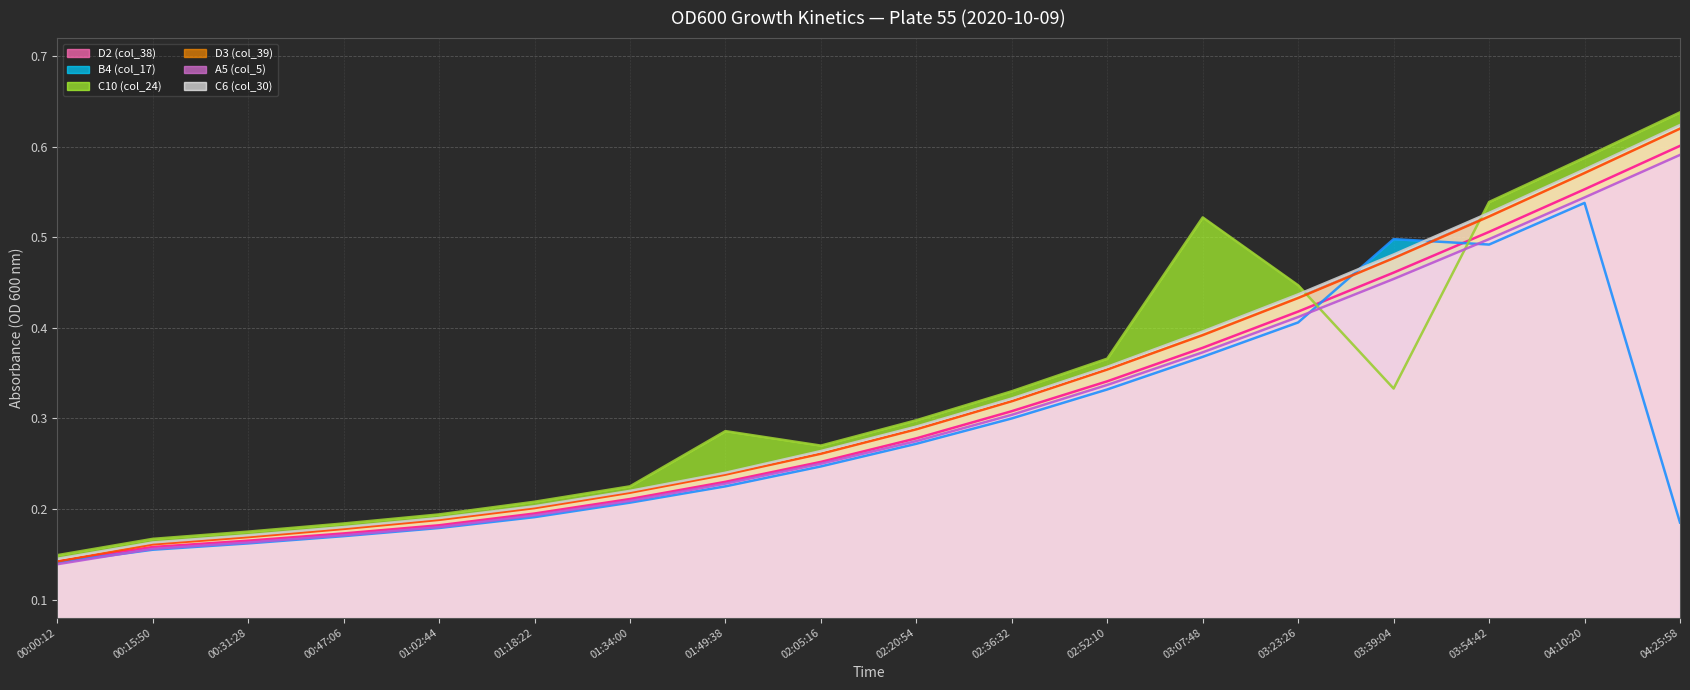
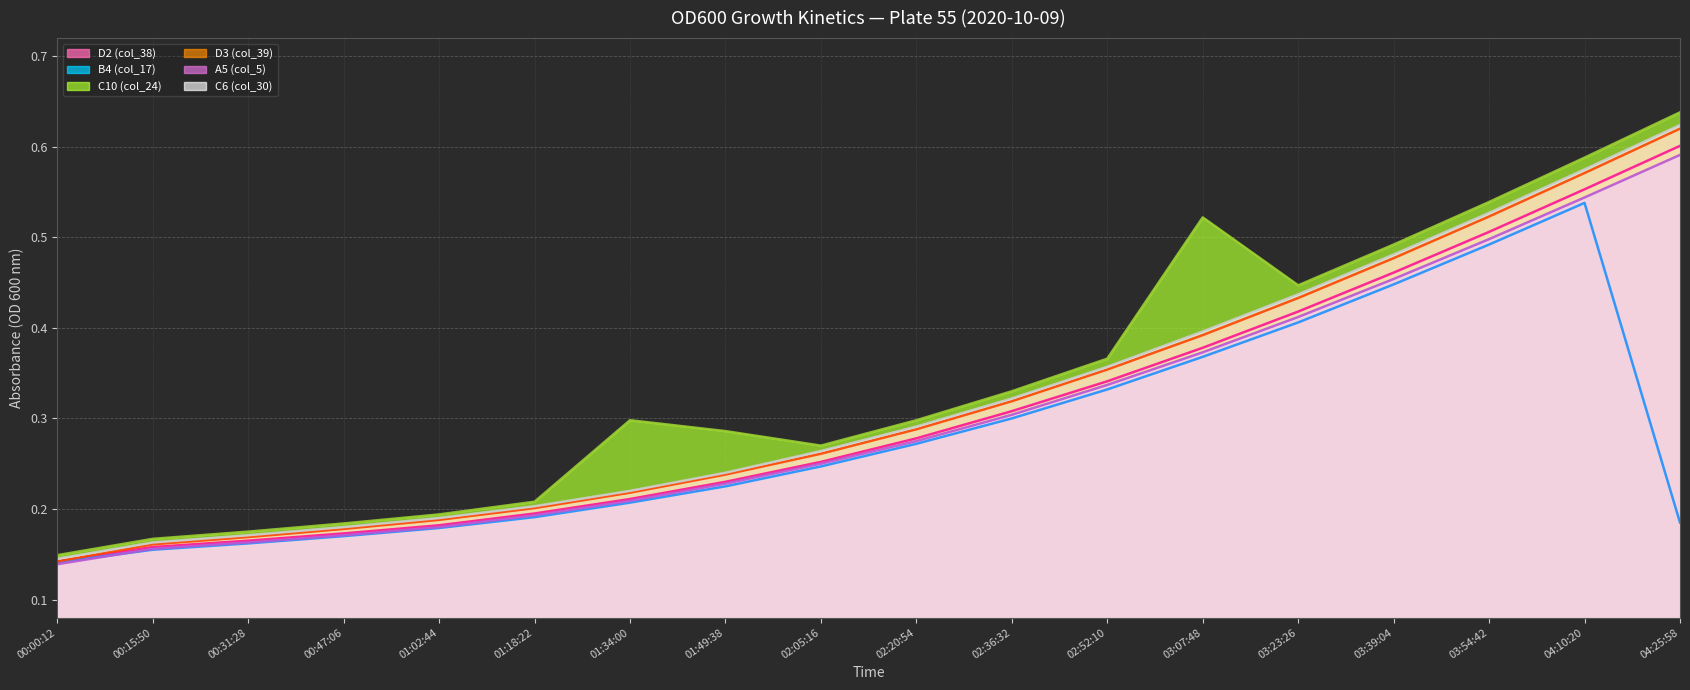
  {
    "B4 (col_17)": {
      "01:49:38": 0.23,
      "02:05:16": 0.25,
      "02:20:54": 0.27,
      "02:36:32": 0.30,
      "02:52:10": 0.33,
      "03:07:48": 0.37,
      "03:23:26": 0.41,
-     "03:39:04": 0.50,
+     "03:39:04": 0.45,
      "03:54:42": 0.49,
      "04:10:20": 0.54,
      "04:25:58": 0.19
    },
    "C10 (col_24)": {
      "00:00:12": 0.15,
      "00:15:50": 0.17,
      "00:31:28": 0.18,
      "00:47:06": 0.18,
      "01:02:44": 0.19,
      "01:18:22": 0.21,
-     "01:34:00": 0.23,
+     "01:34:00": 0.30,
      "01:49:38": 0.29,
      "02:05:16": 0.27,
      "02:20:54": 0.30,
      "02:36:32": 0.33,
      "02:52:10": 0.37,
      "03:07:48": 0.52,
      "03:23:26": 0.45,
-     "03:39:04": 0.33,
+     "03:39:04": 0.49,
      "03:54:42": 0.54,
      "04:10:20": 0.59,
      "04:25:58": 0.64
    },
    "D3 (col_39)": {
      "02:05:16": 0.26,
      "02:20:54": 0.29,
      "02:36:32": 0.32,
      "02:52:10": 0.35,
      "03:07:48": 0.39,
      "03:23:26": 0.43,
      "03:39:04": 0.48,
      "03:54:42": 0.52,
      "04:10:20": 0.57,
      "04:25:58": 0.62
    },
    "C6 (col_30)": {
      "00:00:12": 0.15,
      "02:05:16": 0.26,
      "02:20:54": 0.29,
      "02:36:32": 0.32,
      "02:52:10": 0.36,
      "03:07:48": 0.40,
      "03:23:26": 0.44,
      "03:39:04": 0.48,
      "03:54:42": 0.53,
      "04:10:20": 0.58,
      "04:25:58": 0.62
    }
  }
